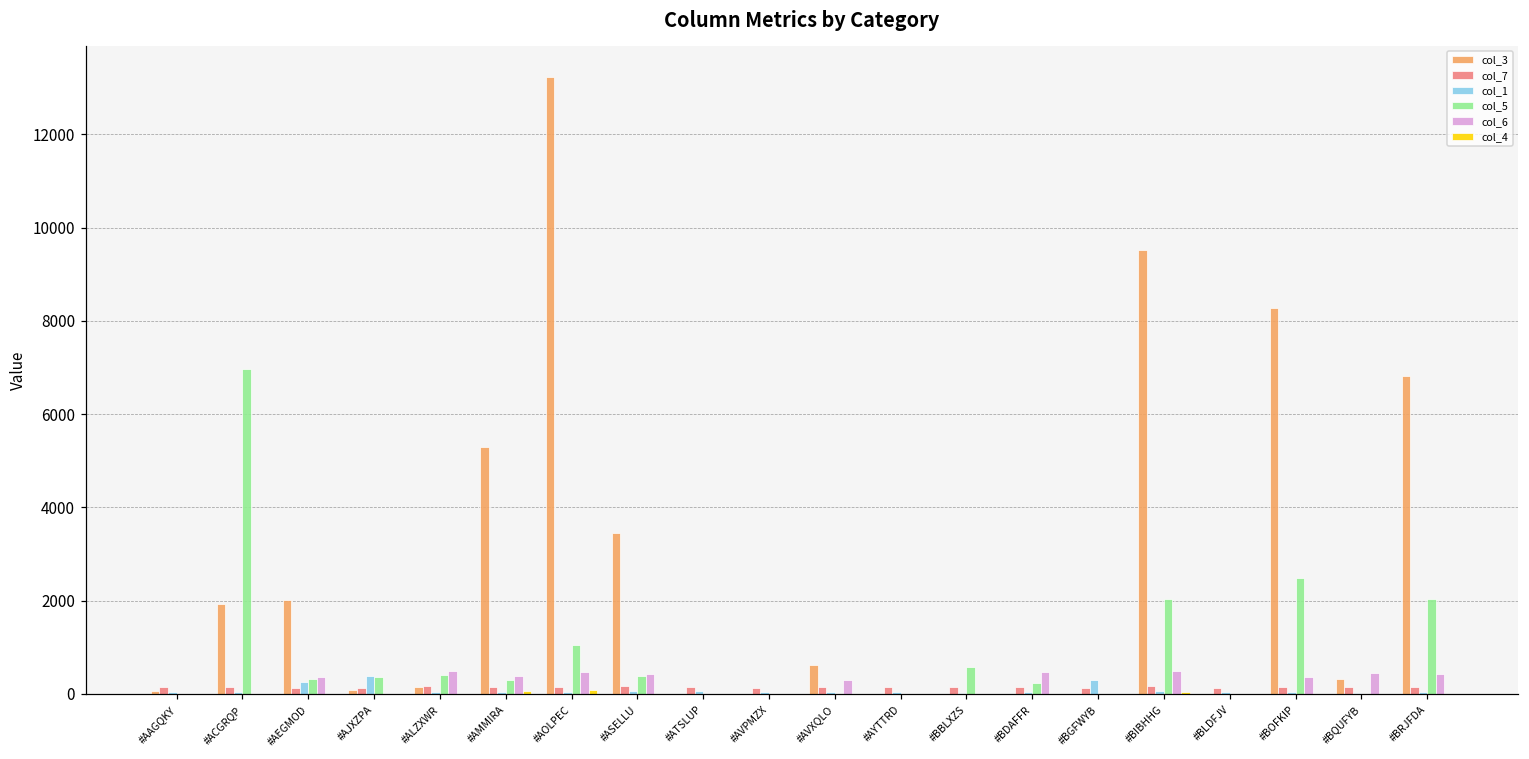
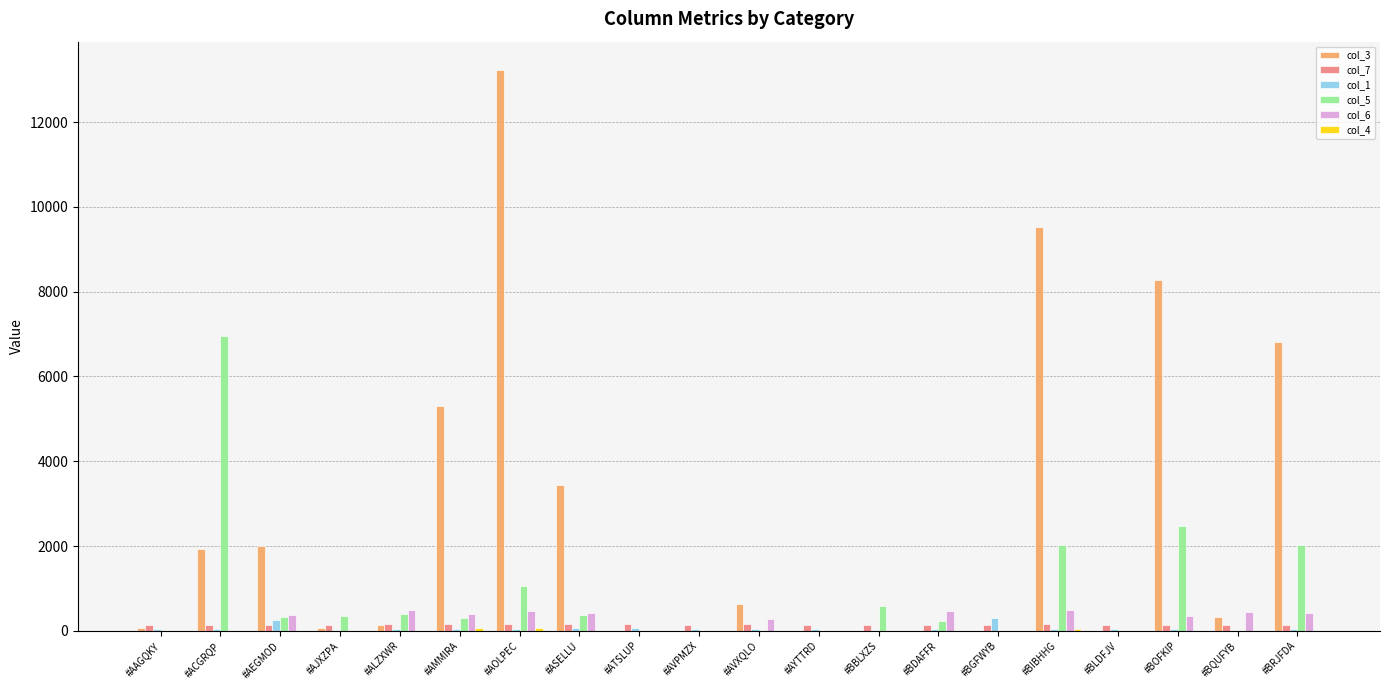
  {
    "col_1": {
      "#AEGMOD": 200,
-     "#AJXZPA": 400,
+     "#AJXZPA": 0,
      "#ASELLU": 100,
      "#ATSLUP": 100,
      "#BGFWYB": 300
    },
    "col_5": {
      "#AAGQKY": 0,
      "#ACGRQP": 7000,
      "#AEGMOD": 300,
      "#AJXZPA": 400,
      "#ALZXWR": 400,
      "#AMMIRA": 300,
      "#AOLPEC": 1100,
      "#ASELLU": 400,
      "#ATSLUP": 0,
      "#AVPMZX": 0,
      "#AVXQLO": 0,
      "#AYTTRD": 0,
      "#BBLXZS": 600,
      "#BDAFFR": 200,
      "#BGFWYB": 0,
      "#BIBHHG": 2000,
      "#BLDFJV": 0,
      "#BOFKIP": 2500,
      "#BQUFYB": 0,
      "#BRJFDA": 2000
    },
    "col_6": {
      "#AAGQKY": 0,
      "#ACGRQP": 0,
      "#AEGMOD": 400,
      "#AJXZPA": 0,
      "#ALZXWR": 500,
      "#AMMIRA": 400,
      "#AOLPEC": 500,
      "#ASELLU": 400,
      "#ATSLUP": 0,
      "#AVPMZX": 0,
      "#AVXQLO": 300,
      "#AYTTRD": 0,
      "#BBLXZS": 0,
      "#BDAFFR": 500,
      "#BGFWYB": 0,
      "#BIBHHG": 500,
      "#BLDFJV": 0,
      "#BOFKIP": 400,
      "#BQUFYB": 400,
      "#BRJFDA": 400
    },
    "col_4": {
      "#AAGQKY": 0,
      "#ACGRQP": 0,
      "#AEGMOD": 0,
      "#AJXZPA": 0,
      "#ALZXWR": 0,
      "#AMMIRA": 100,
      "#AOLPEC": 100,
      "#ASELLU": 0,
      "#ATSLUP": 0,
      "#AVPMZX": 0,
      "#AVXQLO": 0,
      "#AYTTRD": 0,
      "#BBLXZS": 0,
      "#BDAFFR": 0,
      "#BGFWYB": 0,
      "#BLDFJV": 0,
      "#BOFKIP": 0,
      "#BQUFYB": 0,
      "#BRJFDA": 0
    }
  }
